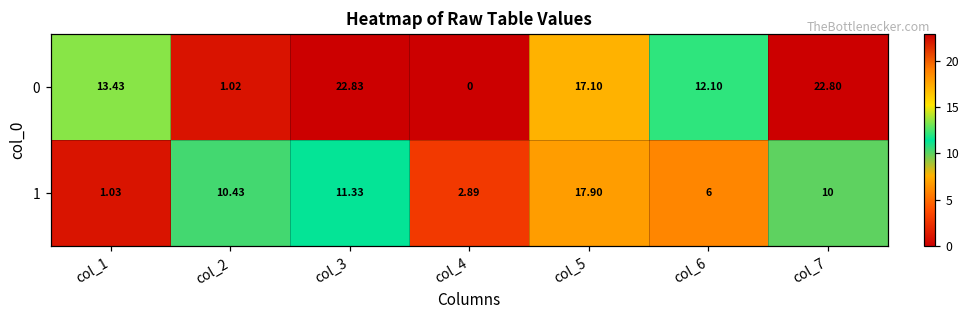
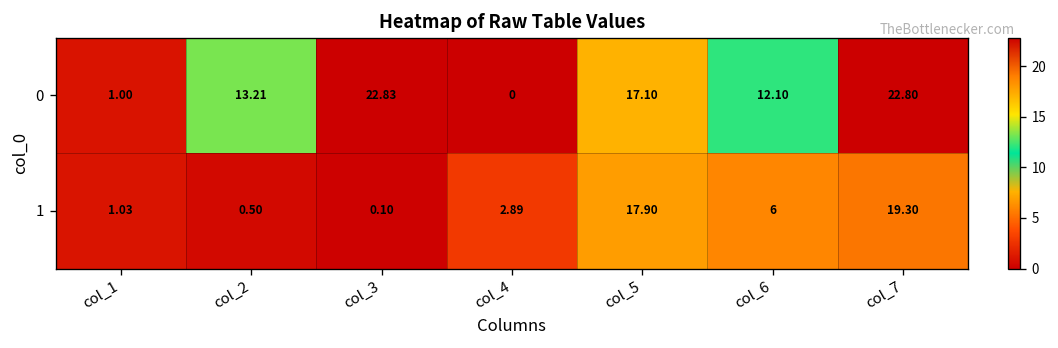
  {
    "0": {
-     "col_1": 13.43,
-     "col_2": 1.02,
+     "col_1": 1.00,
+     "col_2": 13.21,
      "col_3": 22.83,
      "col_4": 0,
      "col_5": 17.10,
      "col_6": 12.10,
      "col_7": 22.80
    },
    "1": {
      "col_1": 1.03,
-     "col_2": 10.43,
-     "col_3": 11.33,
+     "col_2": 0.50,
+     "col_3": 0.10,
      "col_4": 2.89,
      "col_5": 17.90,
      "col_6": 6,
-     "col_7": 10
+     "col_7": 19.30
    }
  }
